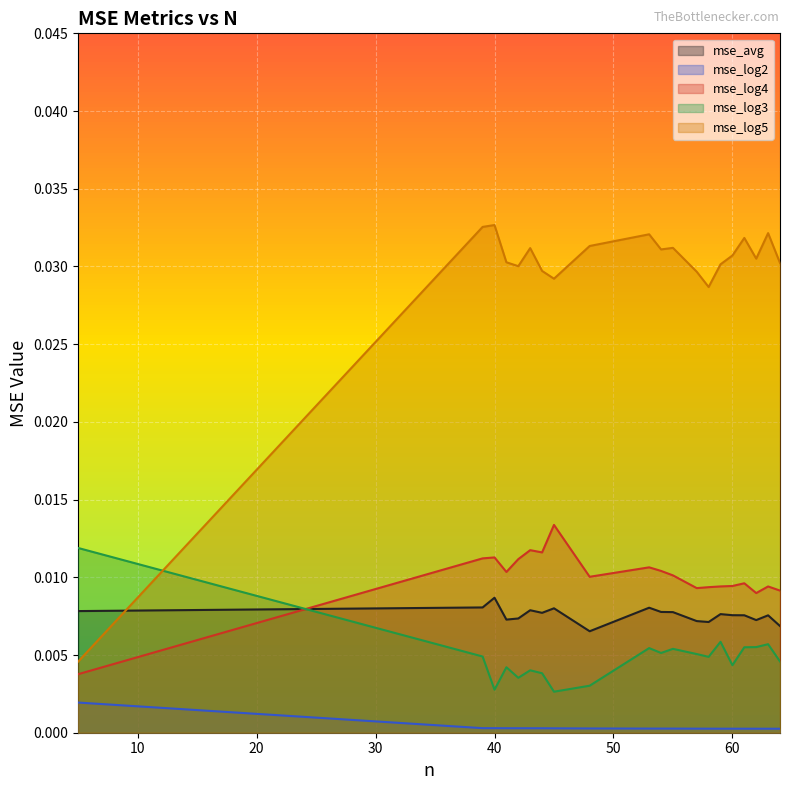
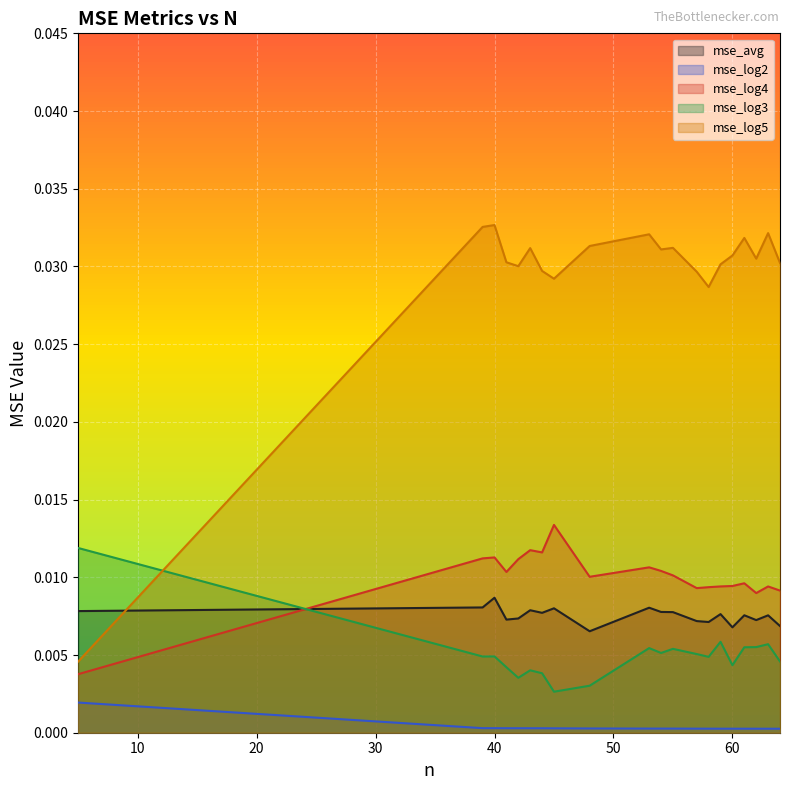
  {
    "mse_avg": {
      "40": 0.0087,
-     "60": 0.0076
+     "60": 0.0068
    },
    "mse_log2": {
      "40": 0.0003,
      "60": 0.0003
    },
    "mse_log3": {
-     "40": 0.0028,
+     "40": 0.0049,
      "60": 0.0043
    }
  }
